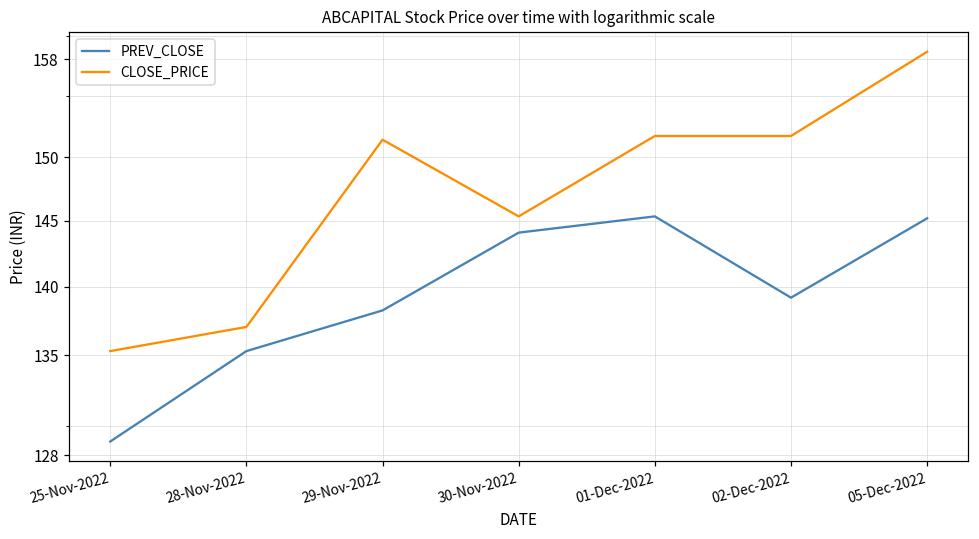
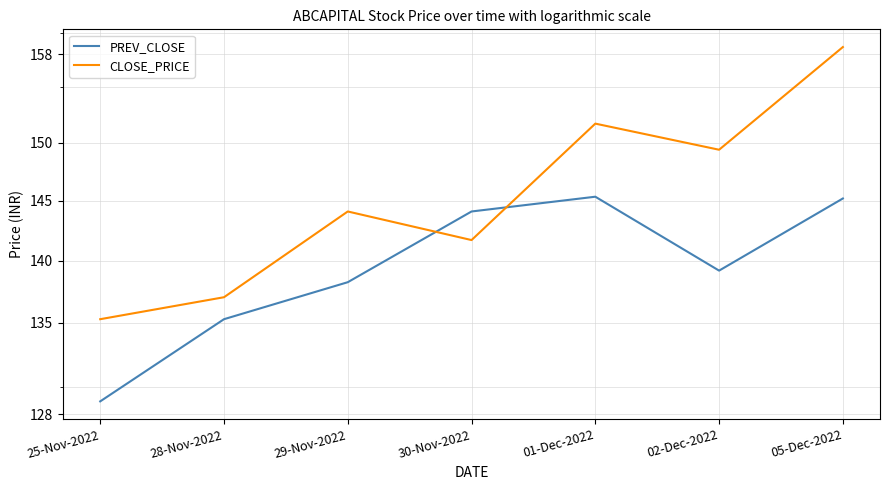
  {
    "PREV_CLOSE": {
      "25-Nov-2022": 129.0,
      "28-Nov-2022": 135.3,
      "29-Nov-2022": 138.3,
      "30-Nov-2022": 144.1,
      "01-Dec-2022": 145.4,
      "02-Dec-2022": 139.2,
      "05-Dec-2022": 145.2
    },
    "CLOSE_PRICE": {
      "25-Nov-2022": 135.3,
      "28-Nov-2022": 137.1,
-     "29-Nov-2022": 151.4,
-     "30-Nov-2022": 145.4,
+     "29-Nov-2022": 144.1,
+     "30-Nov-2022": 141.7,
      "01-Dec-2022": 151.7,
-     "02-Dec-2022": 151.7,
+     "02-Dec-2022": 149.4,
      "05-Dec-2022": 158.7
    }
  }
